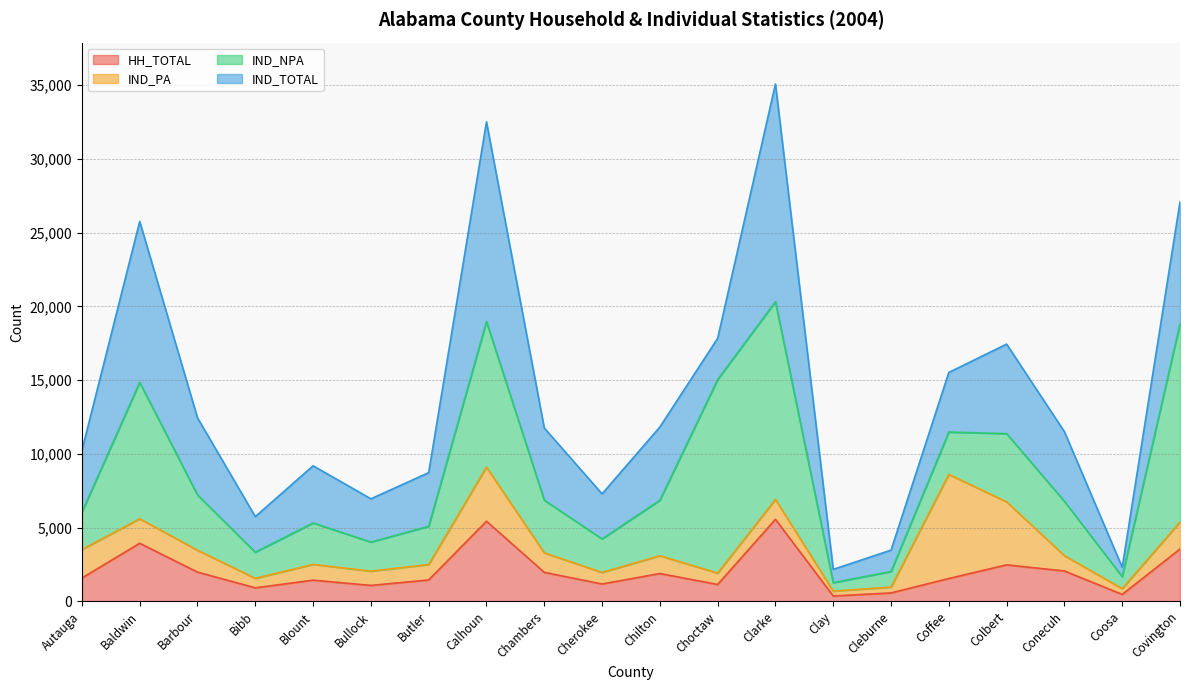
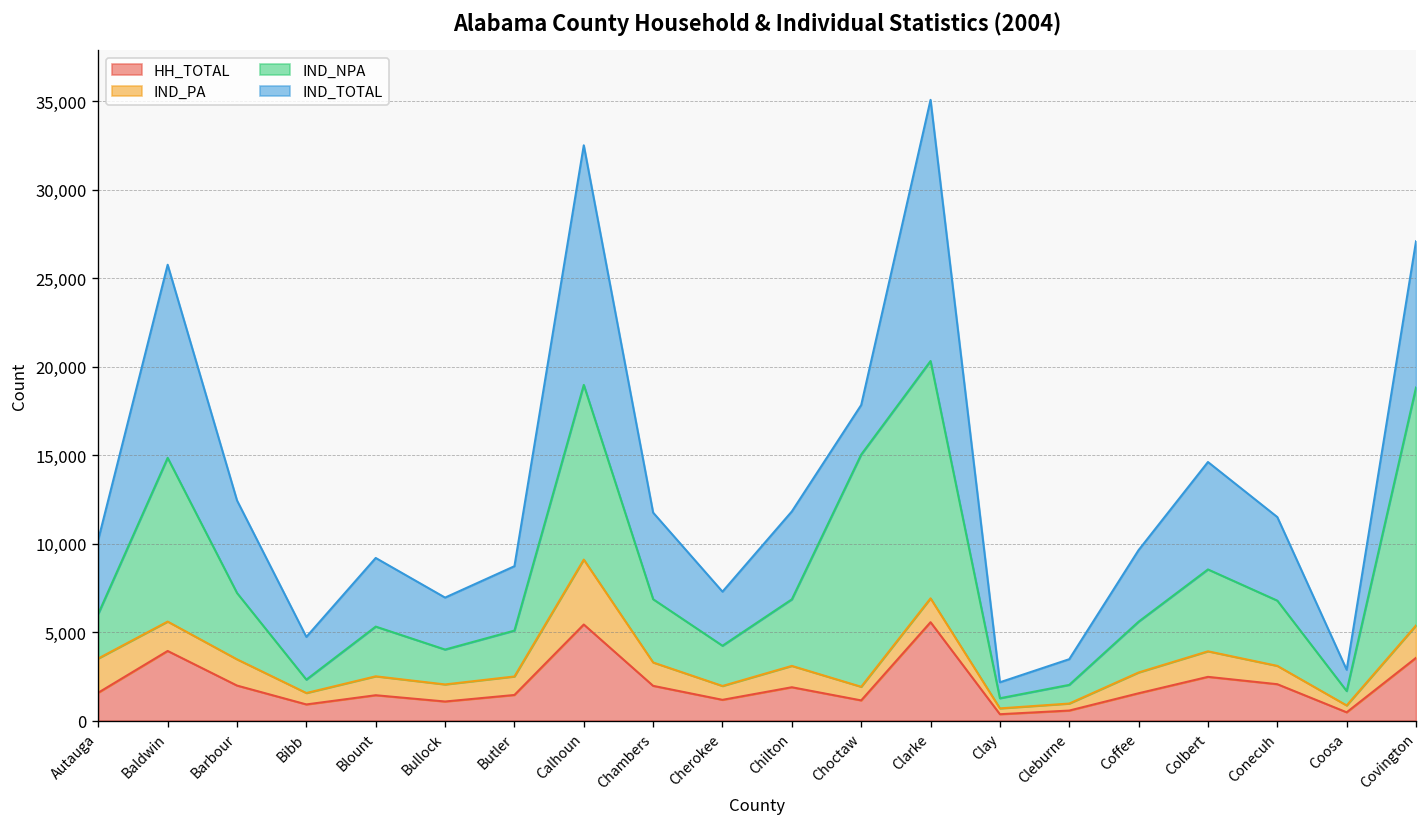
  {
    "HH_TOTAL": {
      "Autauga": "1,600",
      "Baldwin": "3,900",
      "Barbour": "2,000",
      "Bibb": "900",
      "Blount": "1,400",
      "Bullock": "1,100",
      "Butler": "1,400",
      "Calhoun": "5,400",
      "Chambers": "2,000",
      "Cherokee": "1,200",
      "Chilton": "1,900",
      "Choctaw": "1,100",
      "Clarke": "5,600",
      "Clay": "400",
      "Cleburne": "600",
      "Coffee": "1,500",
      "Colbert": "2,500",
      "Conecuh": "2,100",
      "Coosa": "500",
      "Covington": "3,500"
    },
    "IND_PA": {
      "Autauga": "1,900",
      "Baldwin": "1,700",
      "Barbour": "1,500",
      "Bibb": "600",
      "Blount": "1,100",
      "Bullock": "1,000",
      "Butler": "1,000",
      "Calhoun": "3,700",
      "Chambers": "1,300",
      "Cherokee": "800",
      "Chilton": "1,200",
      "Choctaw": "800",
      "Clarke": "1,300",
      "Clay": "300",
      "Cleburne": "400",
-     "Coffee": "7,100",
-     "Colbert": "4,300",
+     "Coffee": "1,200",
+     "Colbert": "1,400",
      "Conecuh": "1,000",
      "Coosa": "400",
      "Covington": "1,800"
    },
    "IND_NPA": {
      "Autauga": "2,500",
      "Baldwin": "9,300",
      "Barbour": "3,700",
-     "Bibb": "1,800",
+     "Bibb": "800",
      "Blount": "2,800",
      "Bullock": "2,000",
      "Butler": "2,600",
      "Calhoun": "9,900",
      "Chambers": "3,600",
      "Cherokee": "2,300",
      "Chilton": "3,800",
      "Choctaw": "13,100",
      "Clarke": "13,400",
      "Clay": "600",
      "Cleburne": "1,100",
      "Coffee": "2,900",
      "Colbert": "4,600",
      "Conecuh": "3,700",
      "Coosa": "800",
      "Covington": "13,400"
    },
    "IND_TOTAL": {
      "Autauga": "4,200",
      "Baldwin": "10,900",
      "Barbour": "5,200",
      "Bibb": "2,400",
      "Blount": "3,900",
      "Bullock": "2,900",
      "Butler": "3,600",
      "Calhoun": "13,500",
      "Chambers": "4,900",
      "Cherokee": "3,100",
      "Chilton": "5,000",
      "Choctaw": "2,800",
      "Clarke": "14,800",
      "Clay": "900",
      "Cleburne": "1,500",
      "Coffee": "4,000",
      "Colbert": "6,100",
      "Conecuh": "4,700",
-     "Coosa": "600",
+     "Coosa": "1,200",
      "Covington": "8,300"
    }
  }
